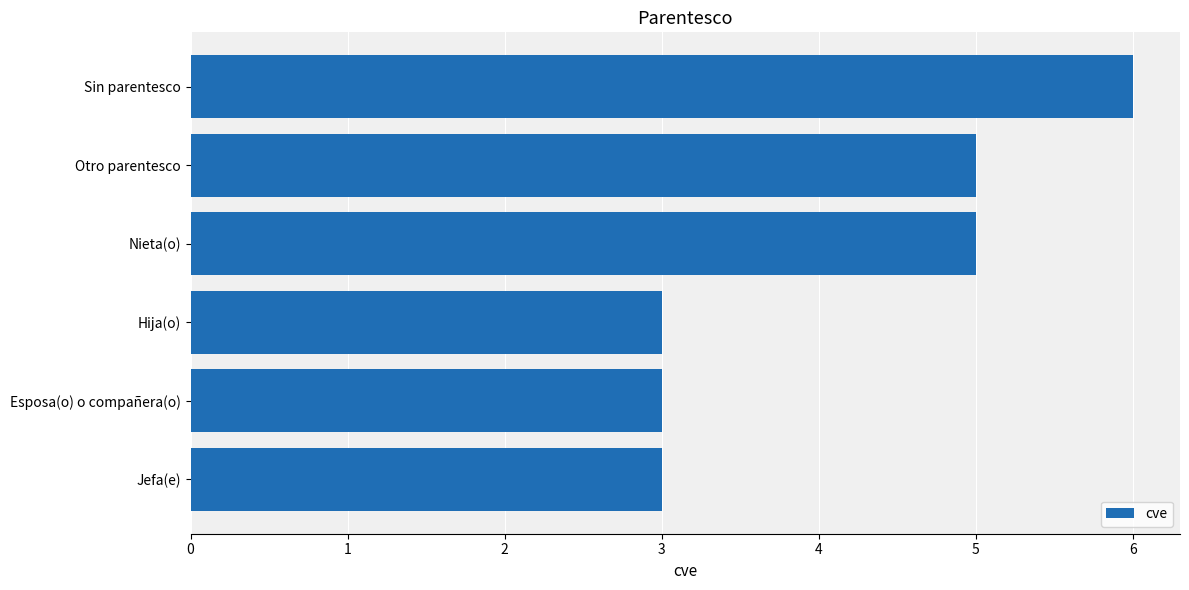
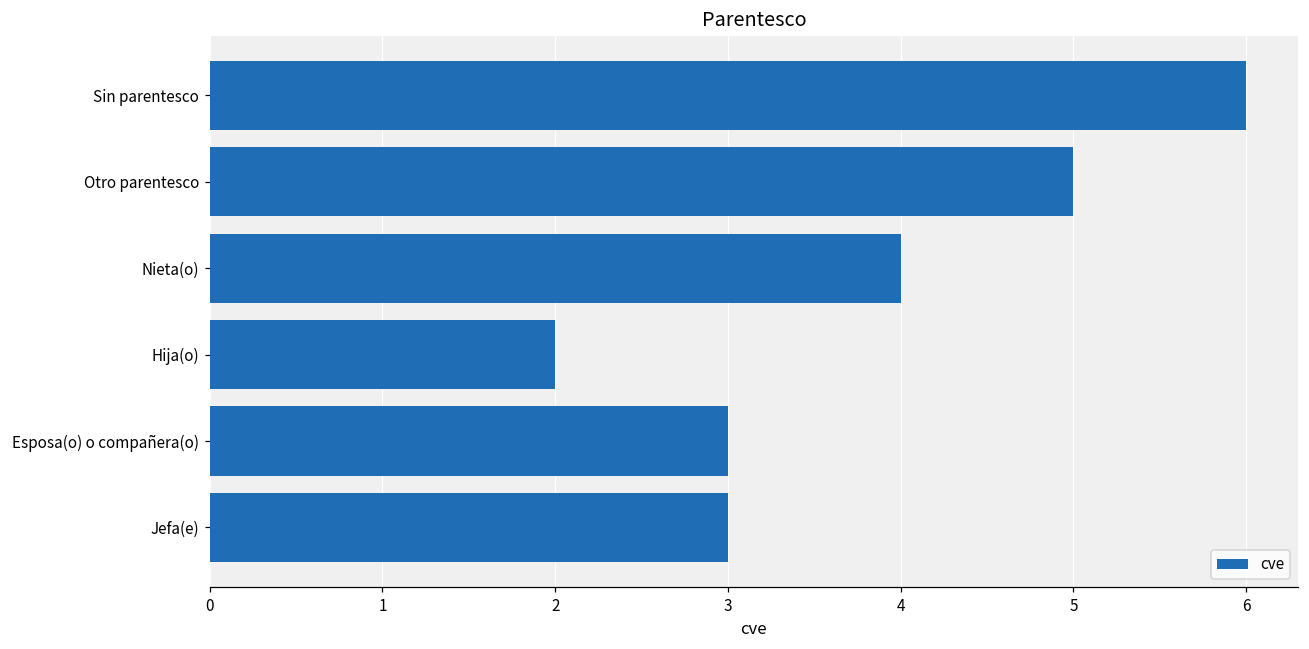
  {
    "Sin parentesco": 6,
    "Otro parentesco": 5,
-   "Nieta(o)": 5,
-   "Hija(o)": 3,
+   "Nieta(o)": 4,
+   "Hija(o)": 2,
    "Esposa(o) o compañera(o)": 3,
    "Jefa(e)": 3
  }
